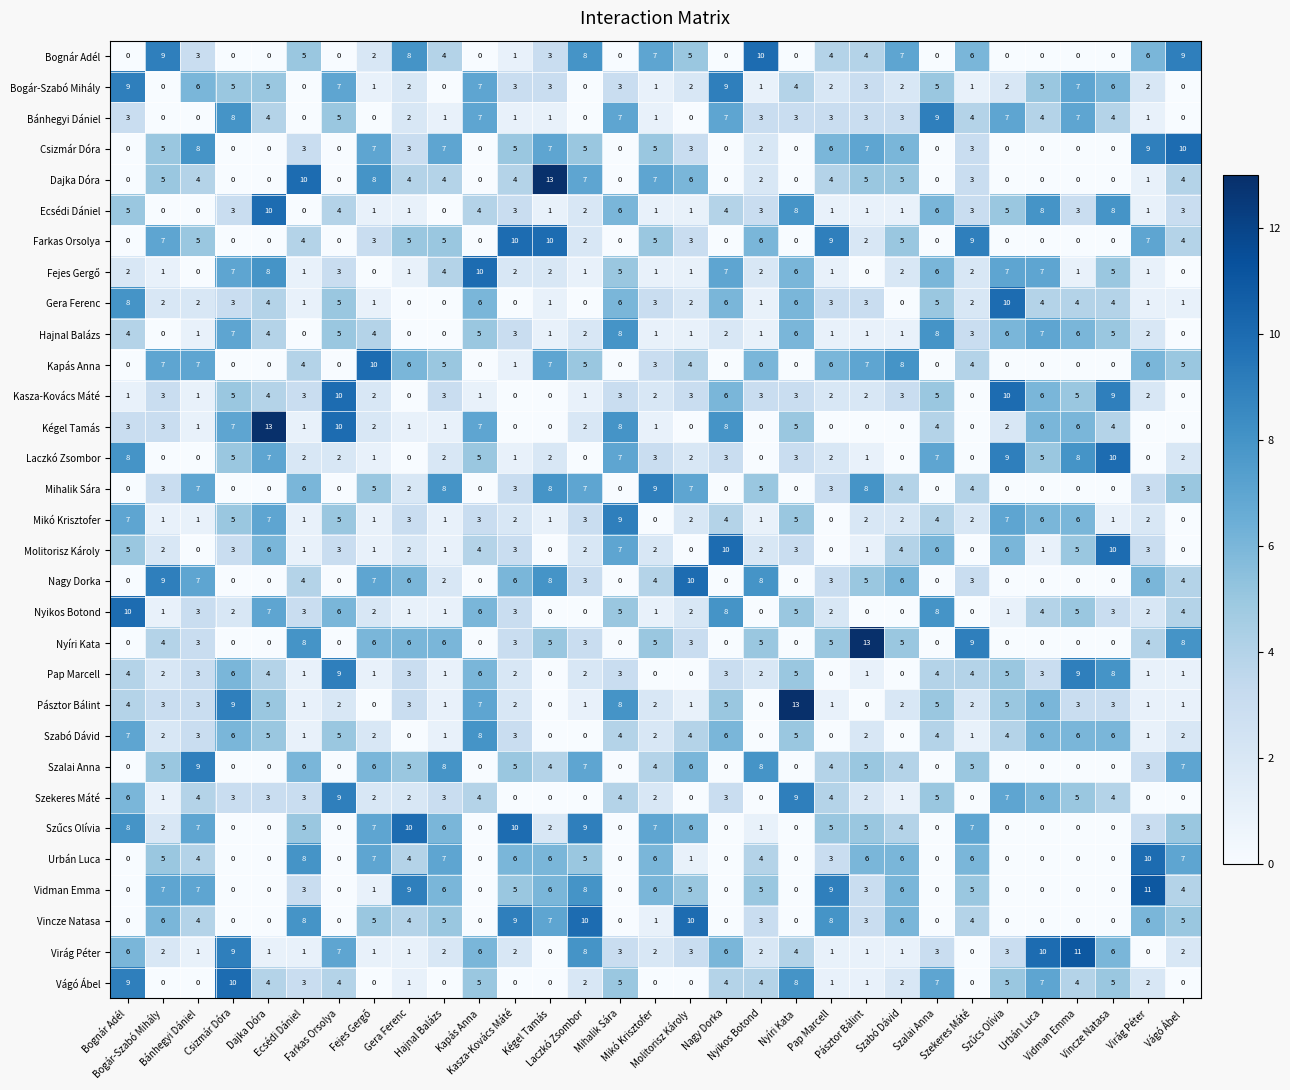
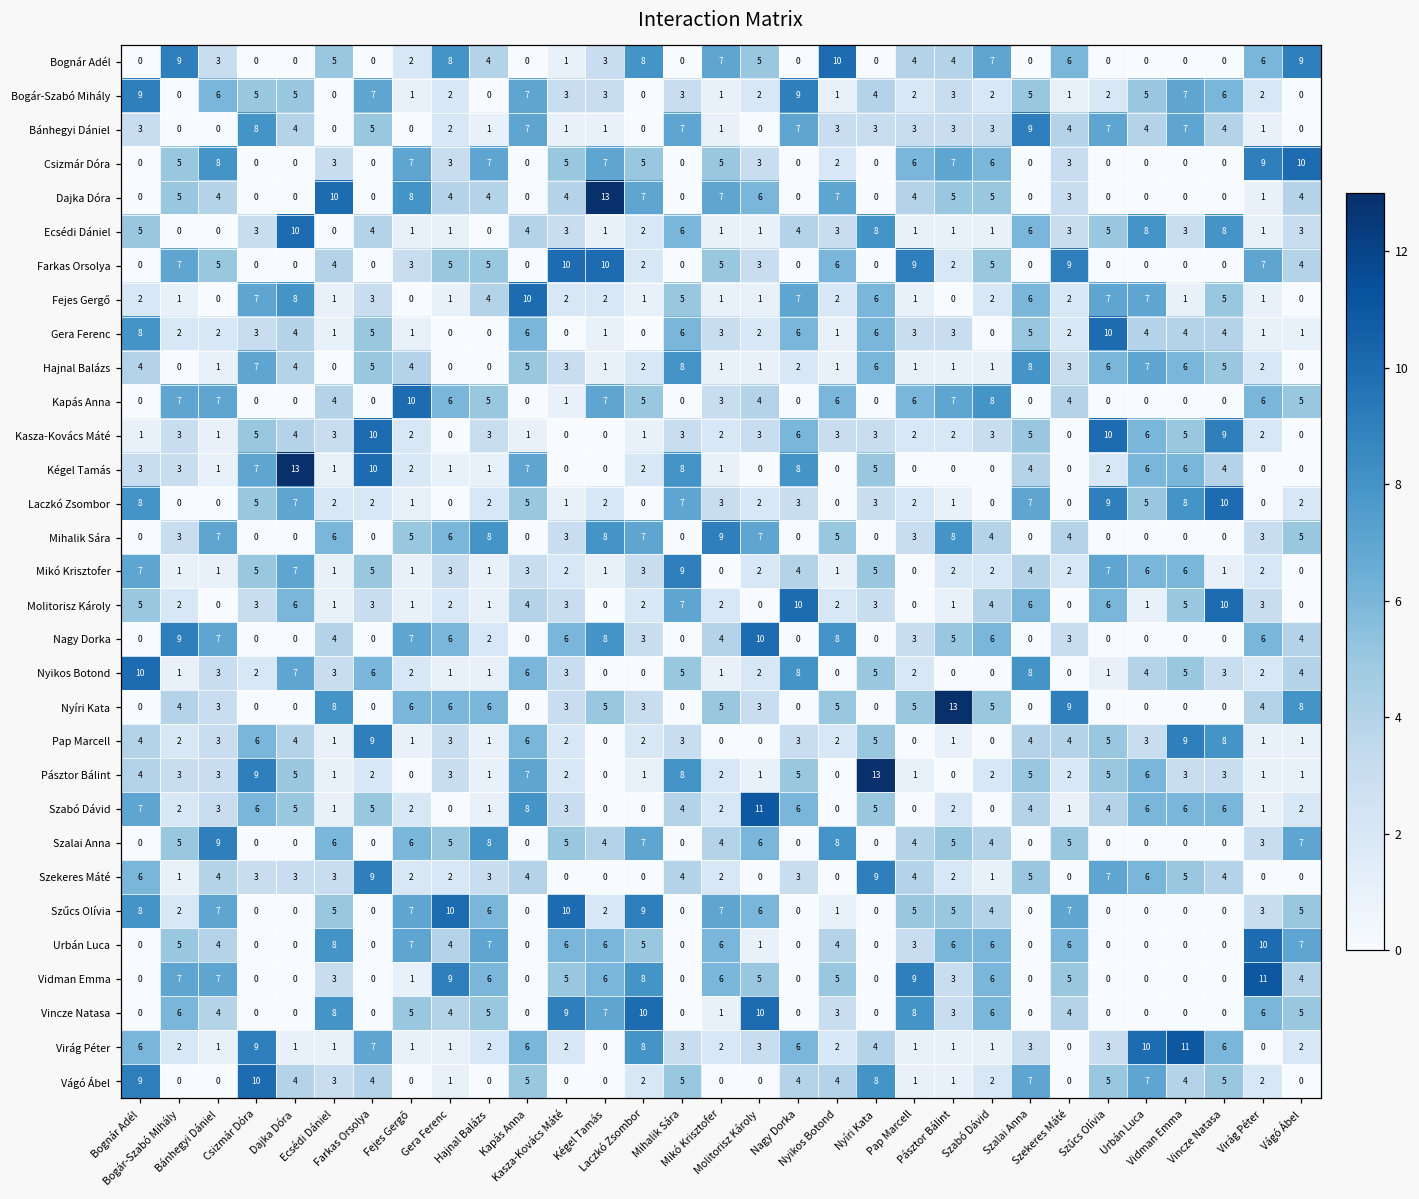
  {
    "Dajka Dóra": {
      "Bognár Adél": 0,
      "Bogár-Szabó Mihály": 5,
      "Bánhegyi Dániel": 4,
      "Csizmár Dóra": 0,
      "Dajka Dóra": 0,
      "Ecsédi Dániel": 10,
      "Farkas Orsolya": 0,
      "Fejes Gergő": 8,
      "Gera Ferenc": 4,
      "Hajnal Balázs": 4,
      "Kapás Anna": 0,
      "Kasza-Kovács Máté": 4,
      "Kégel Tamás": 13,
      "Laczkó Zsombor": 7,
      "Mihalik Sára": 0,
      "Mikó Krisztofer": 7,
      "Molitorisz Károly": 6,
      "Nagy Dorka": 0,
-     "Nyikos Botond": 2,
+     "Nyikos Botond": 7,
      "Nyíri Kata": 0,
      "Pap Marcell": 4,
      "Pásztor Bálint": 5,
      "Szabó Dávid": 5,
      "Szalai Anna": 0,
      "Szekeres Máté": 3,
      "Szűcs Olívia": 0,
      "Urbán Luca": 0,
      "Vidman Emma": 0,
      "Vincze Natasa": 0,
      "Virág Péter": 1,
      "Vágó Ábel": 4
    },
    "Mihalik Sára": {
      "Bognár Adél": 0,
      "Bogár-Szabó Mihály": 3,
      "Bánhegyi Dániel": 7,
      "Csizmár Dóra": 0,
      "Dajka Dóra": 0,
      "Ecsédi Dániel": 6,
      "Farkas Orsolya": 0,
      "Fejes Gergő": 5,
-     "Gera Ferenc": 2,
+     "Gera Ferenc": 6,
      "Hajnal Balázs": 8,
      "Kapás Anna": 0,
      "Kasza-Kovács Máté": 3,
      "Kégel Tamás": 8,
      "Laczkó Zsombor": 7,
      "Mihalik Sára": 0,
      "Mikó Krisztofer": 9,
      "Molitorisz Károly": 7,
      "Nagy Dorka": 0,
      "Nyikos Botond": 5,
      "Nyíri Kata": 0,
      "Pap Marcell": 3,
      "Pásztor Bálint": 8,
      "Szabó Dávid": 4,
      "Szalai Anna": 0,
      "Szekeres Máté": 4,
      "Szűcs Olívia": 0,
      "Urbán Luca": 0,
      "Vidman Emma": 0,
      "Vincze Natasa": 0,
      "Virág Péter": 3,
      "Vágó Ábel": 5
    },
    "Szabó Dávid": {
      "Bognár Adél": 7,
      "Bogár-Szabó Mihály": 2,
      "Bánhegyi Dániel": 3,
      "Csizmár Dóra": 6,
      "Dajka Dóra": 5,
      "Ecsédi Dániel": 1,
      "Farkas Orsolya": 5,
      "Fejes Gergő": 2,
      "Gera Ferenc": 0,
      "Hajnal Balázs": 1,
      "Kapás Anna": 8,
      "Kasza-Kovács Máté": 3,
      "Kégel Tamás": 0,
      "Laczkó Zsombor": 0,
      "Mihalik Sára": 4,
      "Mikó Krisztofer": 2,
-     "Molitorisz Károly": 4,
+     "Molitorisz Károly": 11,
      "Nagy Dorka": 6,
      "Nyikos Botond": 0,
      "Nyíri Kata": 5,
      "Pap Marcell": 0,
      "Pásztor Bálint": 2,
      "Szabó Dávid": 0,
      "Szalai Anna": 4,
      "Szekeres Máté": 1,
      "Szűcs Olívia": 4,
      "Urbán Luca": 6,
      "Vidman Emma": 6,
      "Vincze Natasa": 6,
      "Virág Péter": 1,
      "Vágó Ábel": 2
    }
  }
